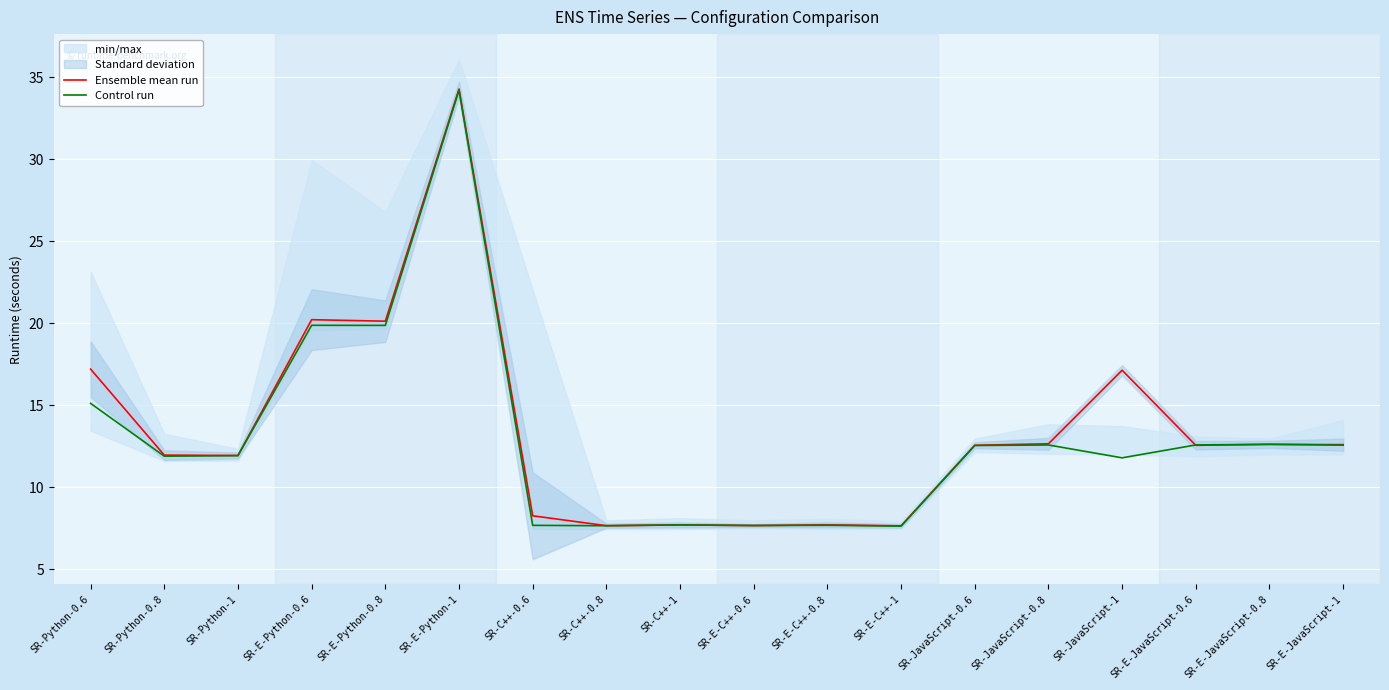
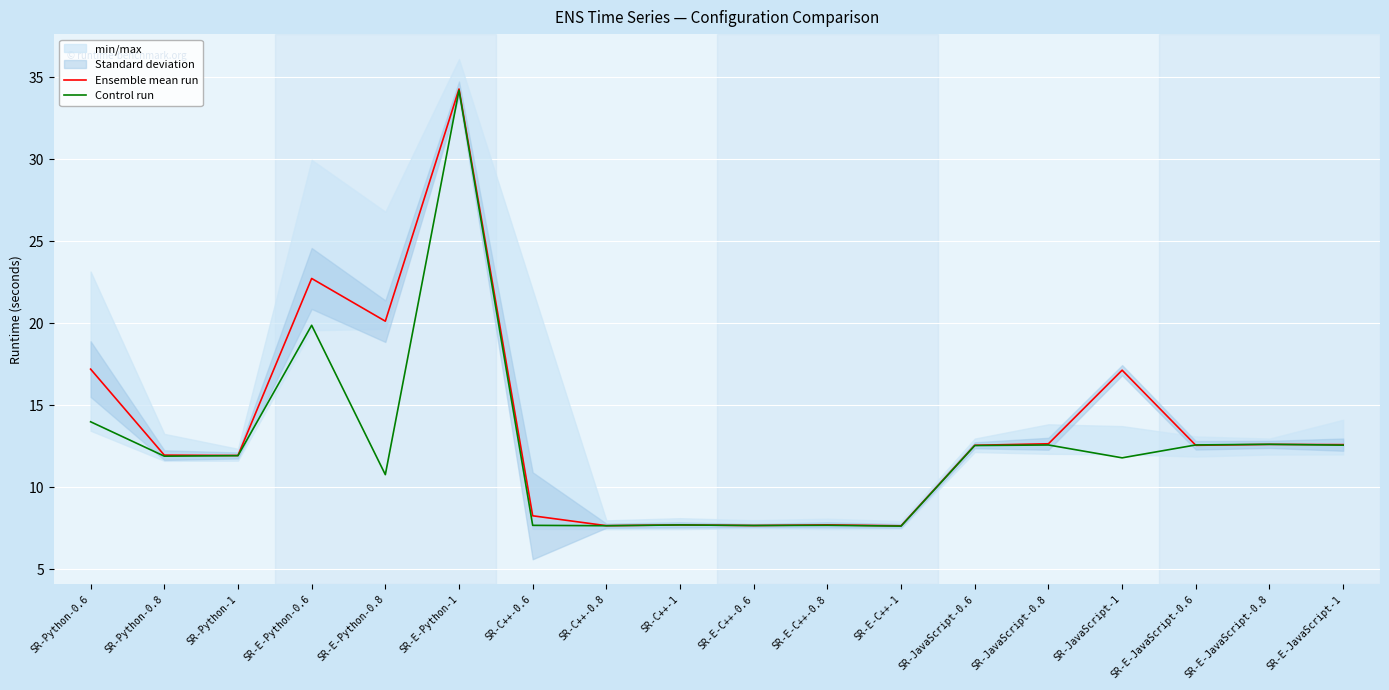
  {
    "Ensemble mean run": {
      "SR-Python-0.6": 17.2,
-     "SR-E-Python-0.6": 20.2,
+     "SR-E-Python-0.6": 22.7,
      "SR-E-Python-0.8": 20.1,
      "SR-C++-0.6": 8.3,
      "SR-JavaScript-1": 17.1
    },
    "Control run": {
-     "SR-Python-0.6": 15.1,
+     "SR-Python-0.6": 14.0,
      "SR-E-Python-0.6": 19.9,
-     "SR-E-Python-0.8": 19.9,
+     "SR-E-Python-0.8": 10.8,
      "SR-C++-0.6": 7.7,
      "SR-JavaScript-1": 11.8
    }
  }
